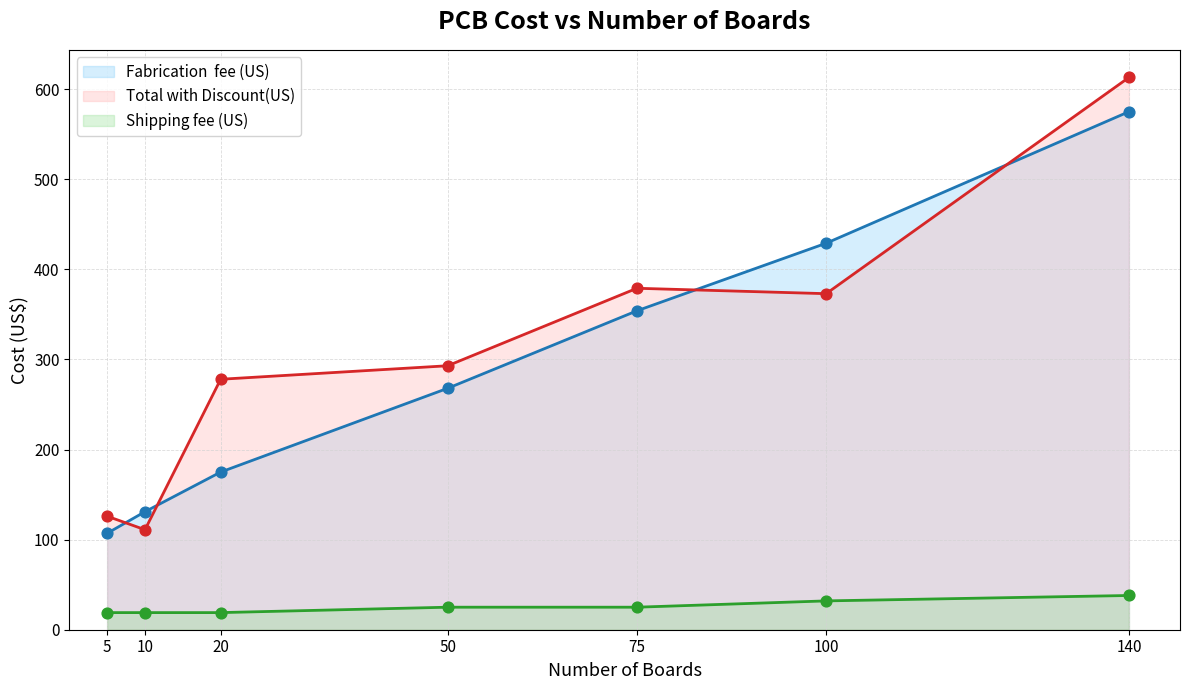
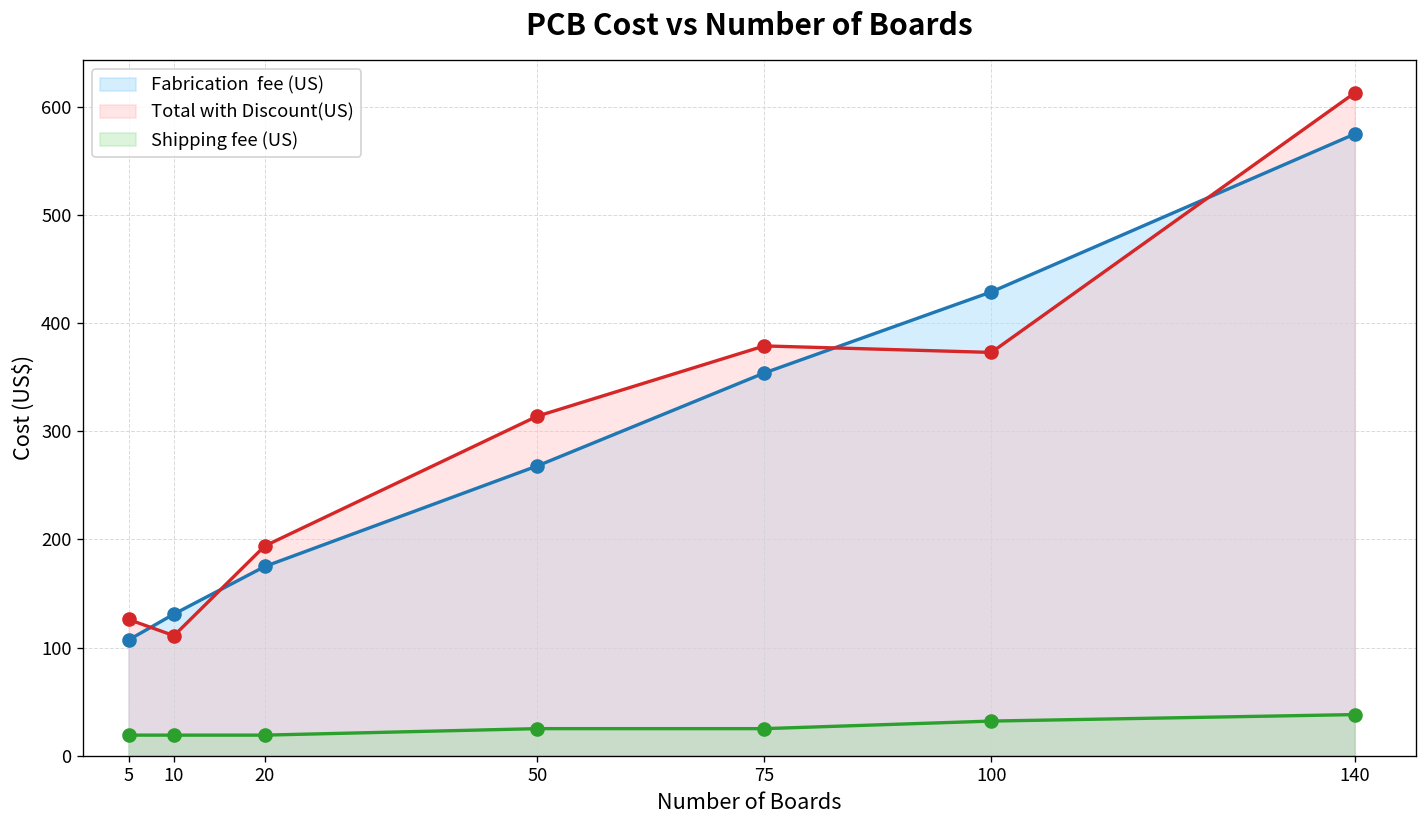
  {
    "Total with Discount(US)": {
      "5": 130,
      "10": 110,
-     "20": 280,
-     "50": 290,
+     "20": 190,
+     "50": 310,
      "75": 380,
      "100": 370,
      "140": 610
    }
  }
